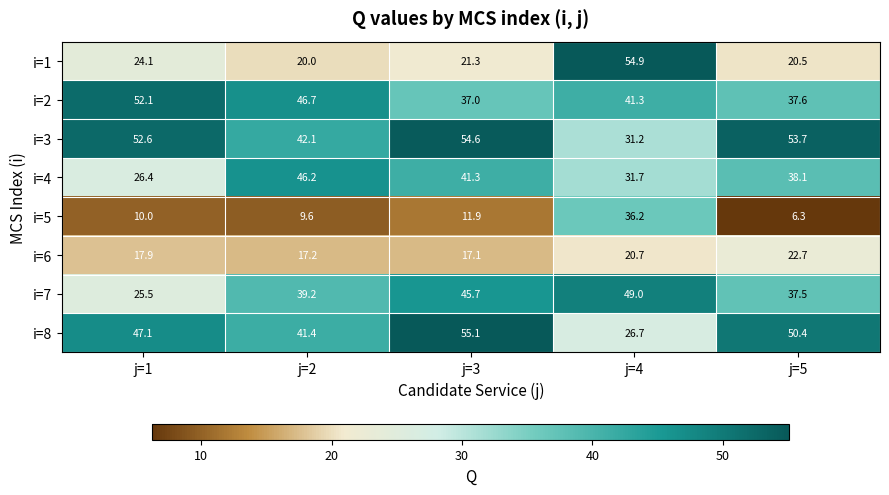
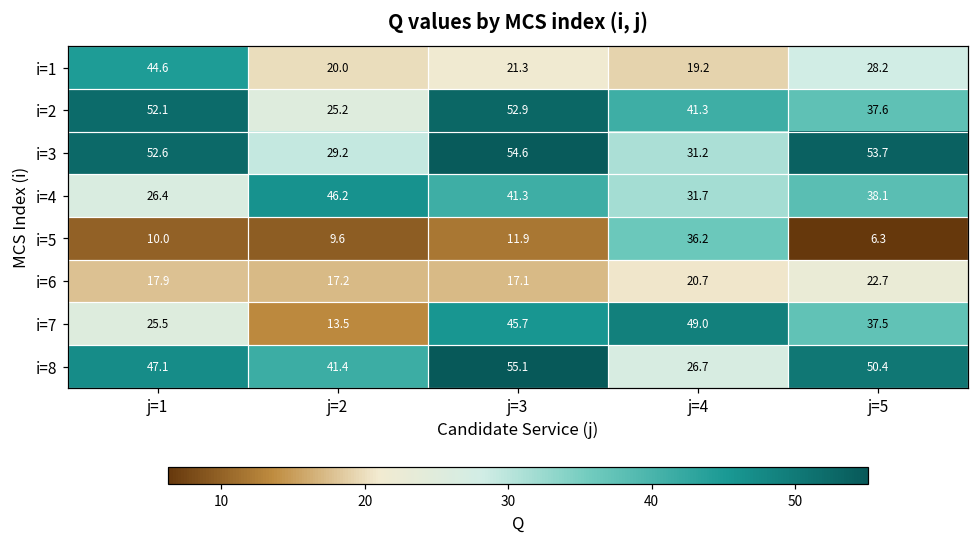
  {
    "i=1": {
-     "j=1": 24.1,
+     "j=1": 44.6,
      "j=2": 20.0,
      "j=3": 21.3,
-     "j=4": 54.9,
-     "j=5": 20.5
+     "j=4": 19.2,
+     "j=5": 28.2
    },
    "i=2": {
      "j=1": 52.1,
-     "j=2": 46.7,
-     "j=3": 37.0,
+     "j=2": 25.2,
+     "j=3": 52.9,
      "j=4": 41.3,
      "j=5": 37.6
    },
    "i=3": {
      "j=1": 52.6,
-     "j=2": 42.1,
+     "j=2": 29.2,
      "j=3": 54.6,
      "j=4": 31.2,
      "j=5": 53.7
    },
    "i=4": {
      "j=1": 26.4,
      "j=2": 46.2,
      "j=3": 41.3,
      "j=4": 31.7,
      "j=5": 38.1
    },
    "i=5": {
      "j=1": 10.0,
      "j=2": 9.6,
      "j=3": 11.9,
      "j=4": 36.2,
      "j=5": 6.3
    },
    "i=6": {
      "j=1": 17.9,
      "j=2": 17.2,
      "j=3": 17.1,
      "j=4": 20.7,
      "j=5": 22.7
    },
    "i=7": {
      "j=1": 25.5,
-     "j=2": 39.2,
+     "j=2": 13.5,
      "j=3": 45.7,
      "j=4": 49.0,
      "j=5": 37.5
    },
    "i=8": {
      "j=1": 47.1,
      "j=2": 41.4,
      "j=3": 55.1,
      "j=4": 26.7,
      "j=5": 50.4
    }
  }
